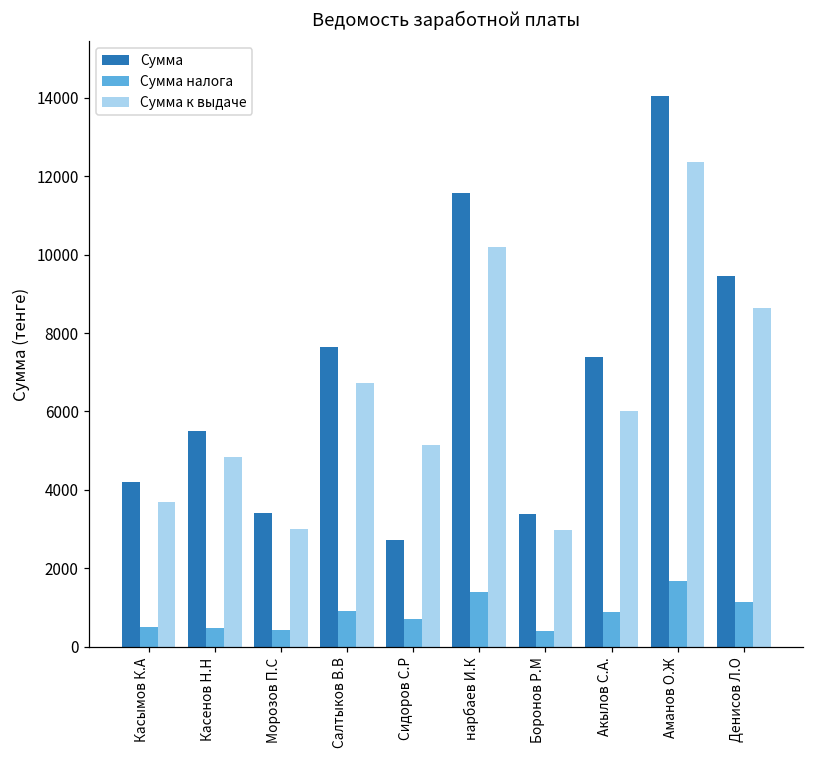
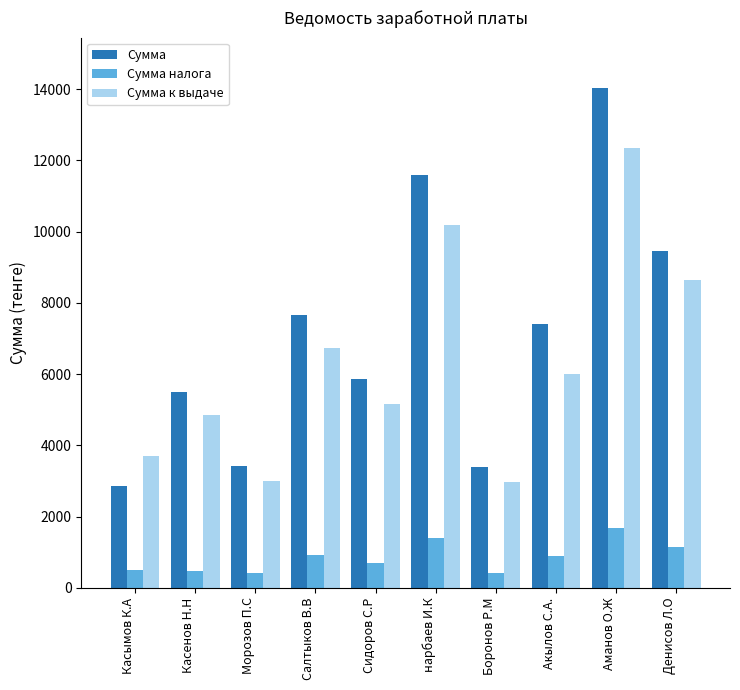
  {
    "Сумма": {
-     "Касымов К.А": 4200,
+     "Касымов К.А": 2900,
      "Касенов Н.Н": 5500,
      "Морозов П.С": 3400,
      "Салтыков В.В": 7700,
-     "Сидоров С.Р": 2700,
+     "Сидоров С.Р": 5900,
      "нарбаев И.К": 11600,
      "Боронов Р.М": 3400,
      "Акылов С.А.": 7400,
      "Аманов О.Ж": 14000,
      "Денисов Л.О": 9500
    },
    "Сумма налога": {
      "Касымов К.А": 500,
      "Касенов Н.Н": 500,
      "Морозов П.С": 400,
      "Салтыков В.В": 900,
      "Сидоров С.Р": 700,
      "нарбаев И.К": 1400,
      "Боронов Р.М": 400,
      "Акылов С.А.": 900,
      "Аманов О.Ж": 1700,
      "Денисов Л.О": 1100
    },
    "Сумма к выдаче": {
      "Касымов К.А": 3700,
      "Касенов Н.Н": 4800,
      "Морозов П.С": 3000,
      "Салтыков В.В": 6700,
      "Сидоров С.Р": 5100,
      "нарбаев И.К": 10200,
      "Боронов Р.М": 3000,
      "Акылов С.А.": 6000,
      "Аманов О.Ж": 12400,
      "Денисов Л.О": 8600
    }
  }
